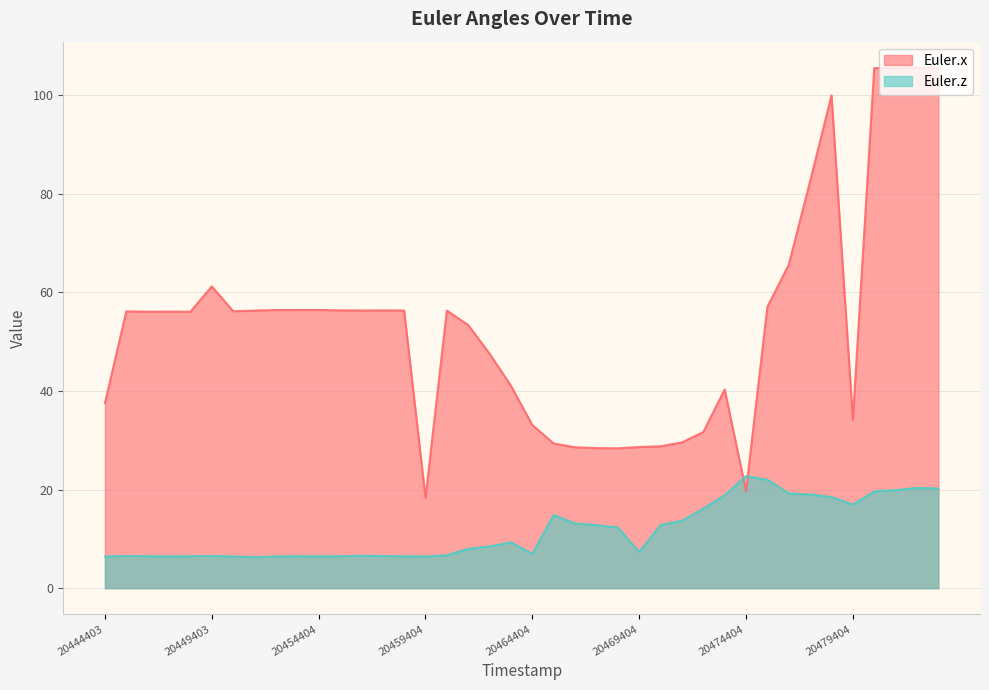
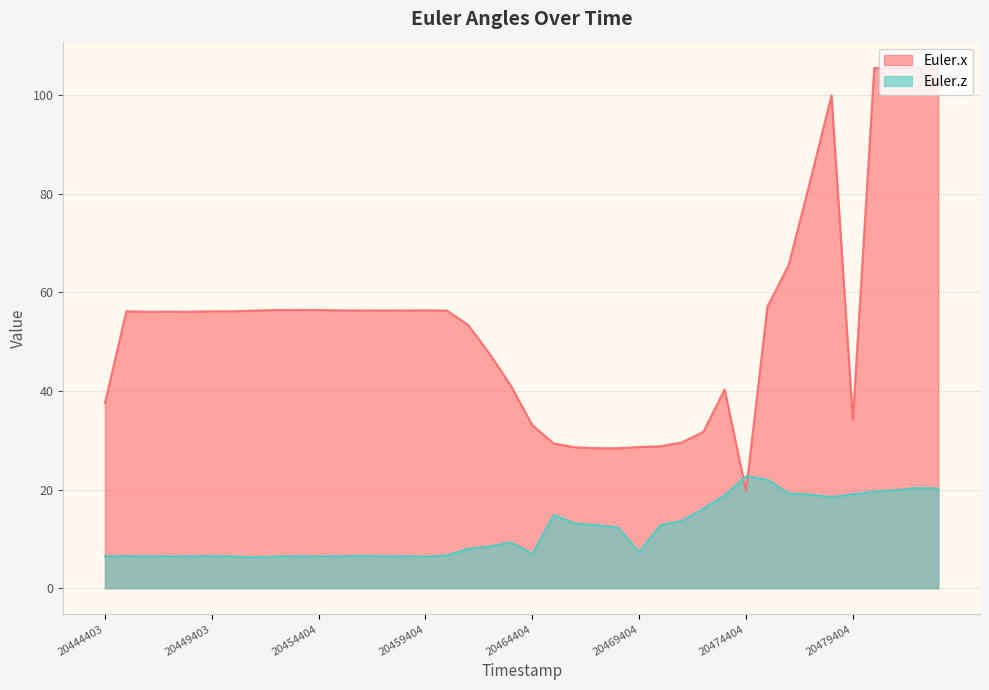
  {
    "Euler.x": {
      "20444403": 38,
-     "20449403": 61,
+     "20449403": 56,
      "20454404": 56,
-     "20459404": 18,
+     "20459404": 56,
      "20464404": 33,
      "20469404": 29,
      "20474404": 20,
      "20479404": 34
    },
    "Euler.z": {
      "20444403": 6,
      "20449403": 7,
      "20454404": 6,
      "20459404": 6,
      "20464404": 7,
      "20469404": 7,
      "20474404": 23,
-     "20479404": 17
+     "20479404": 19
    }
  }
